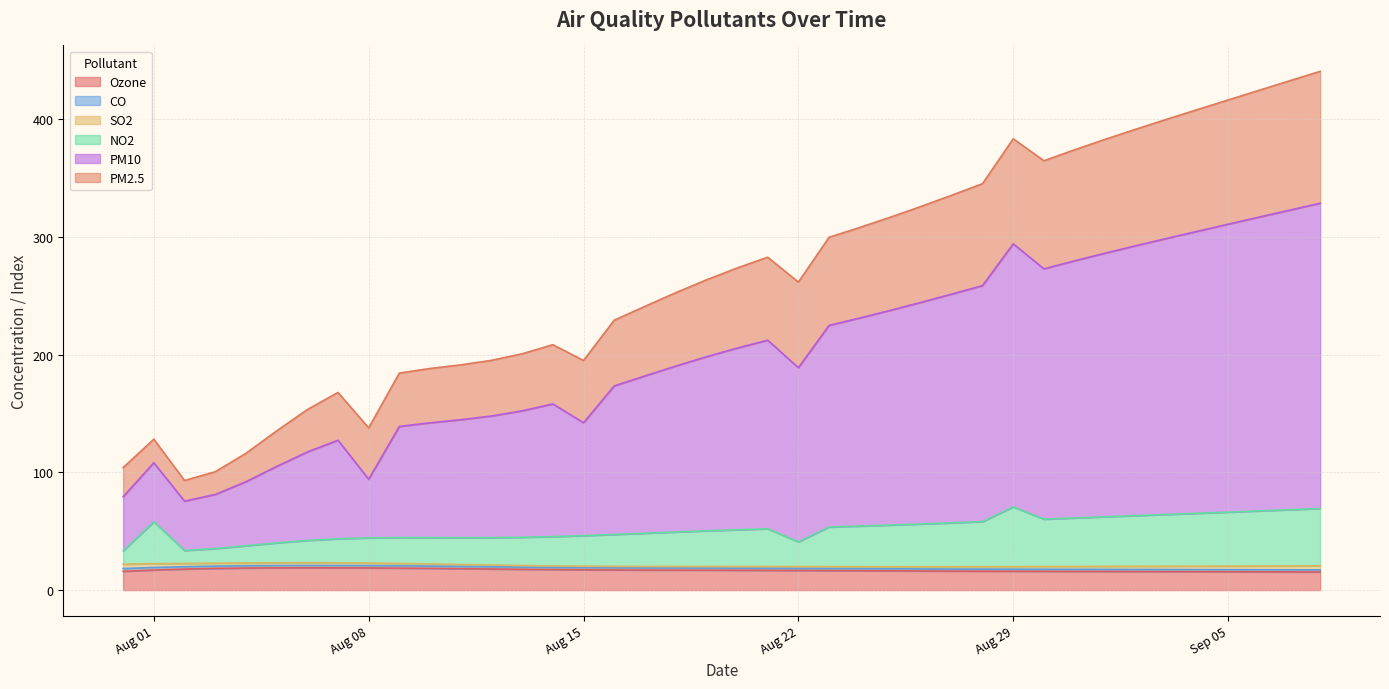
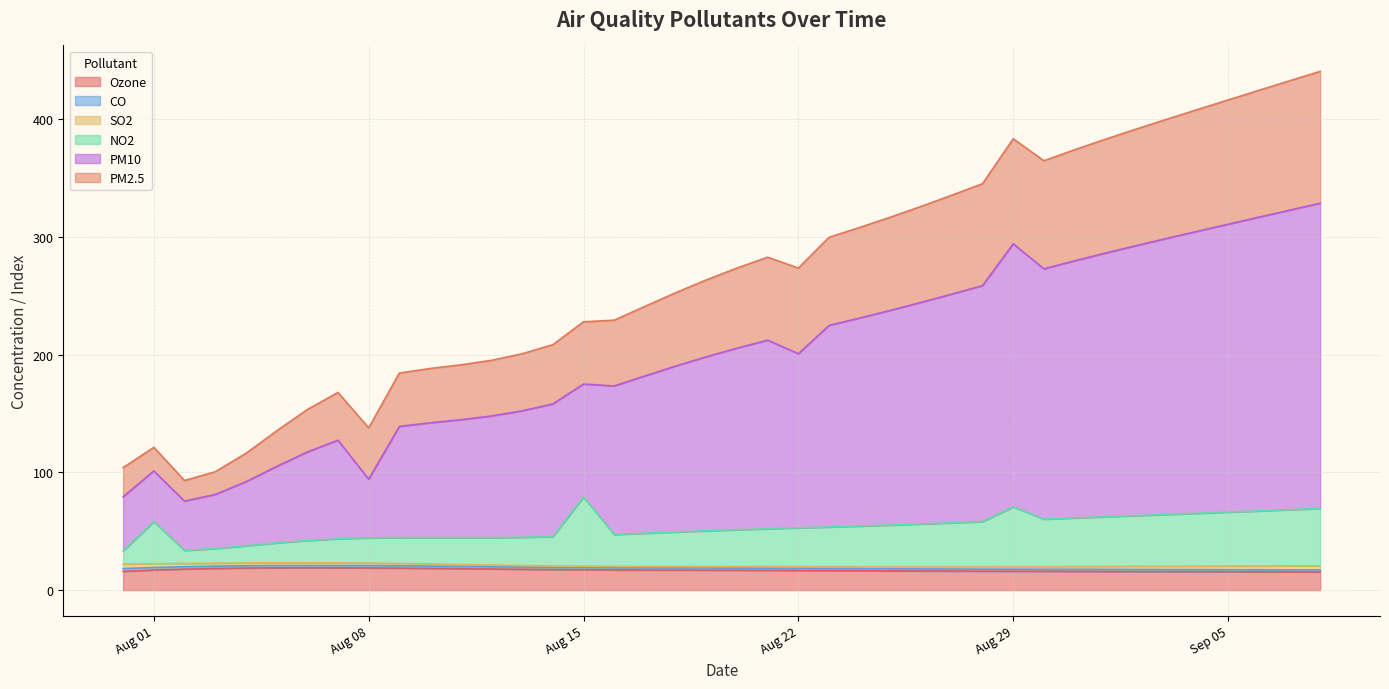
  {
    "NO2": {
      "Aug 01": 36,
      "Aug 08": 21,
-     "Aug 15": 26,
-     "Aug 22": 21,
+     "Aug 15": 59,
+     "Aug 22": 33,
      "Aug 29": 51,
      "Sep 05": 46
    },
    "PM10": {
-     "Aug 01": 50,
+     "Aug 01": 43,
      "Aug 08": 50,
      "Aug 15": 96,
      "Aug 22": 148,
      "Aug 29": 224,
      "Sep 05": 245
    }
  }
